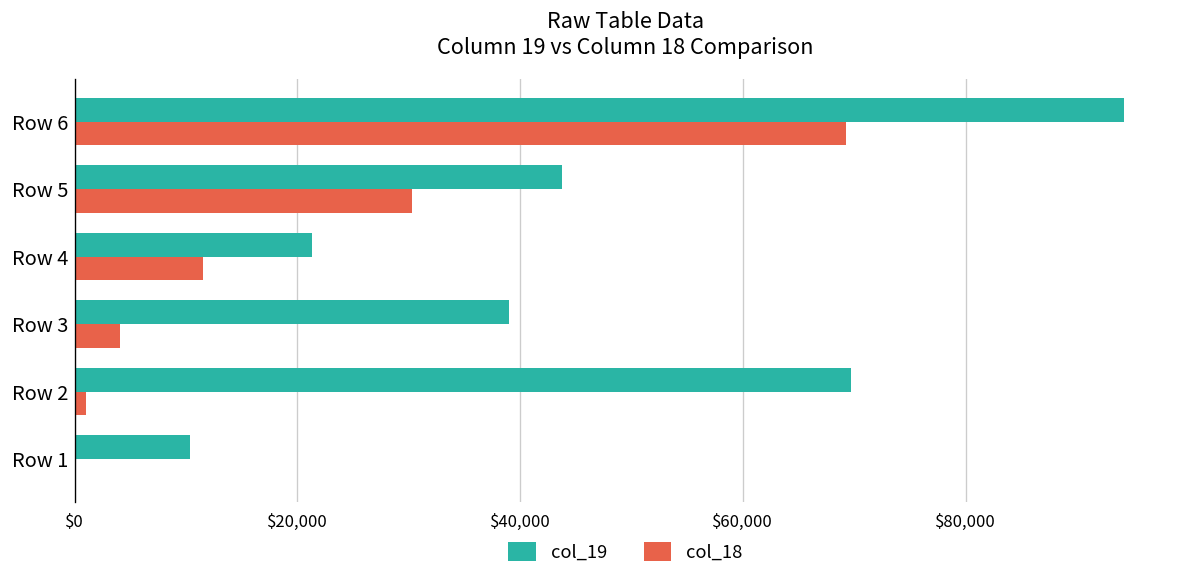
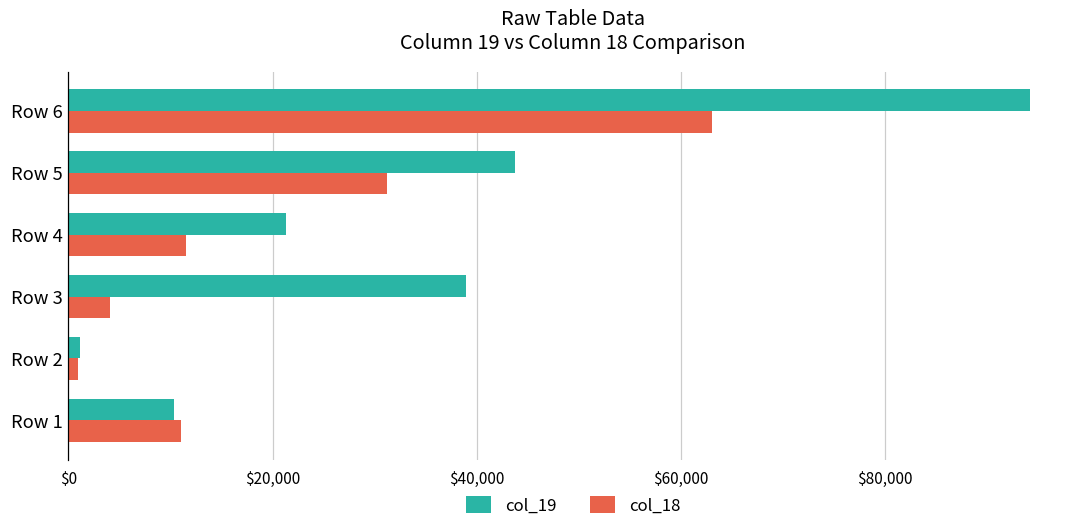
  {
    "col_19": {
      "Row 6": "$94,000",
      "Row 5": "$44,000",
      "Row 4": "$21,000",
      "Row 3": "$39,000",
-     "Row 2": "$70,000",
+     "Row 2": "$1,000",
      "Row 1": "$10,000"
    },
    "col_18": {
-     "Row 6": "$69,000",
-     "Row 5": "$30,000",
+     "Row 6": "$63,000",
+     "Row 5": "$31,000",
      "Row 4": "$12,000",
      "Row 3": "$4,000",
      "Row 2": "$1,000",
-     "Row 1": "$0"
+     "Row 1": "$11,000"
    }
  }
